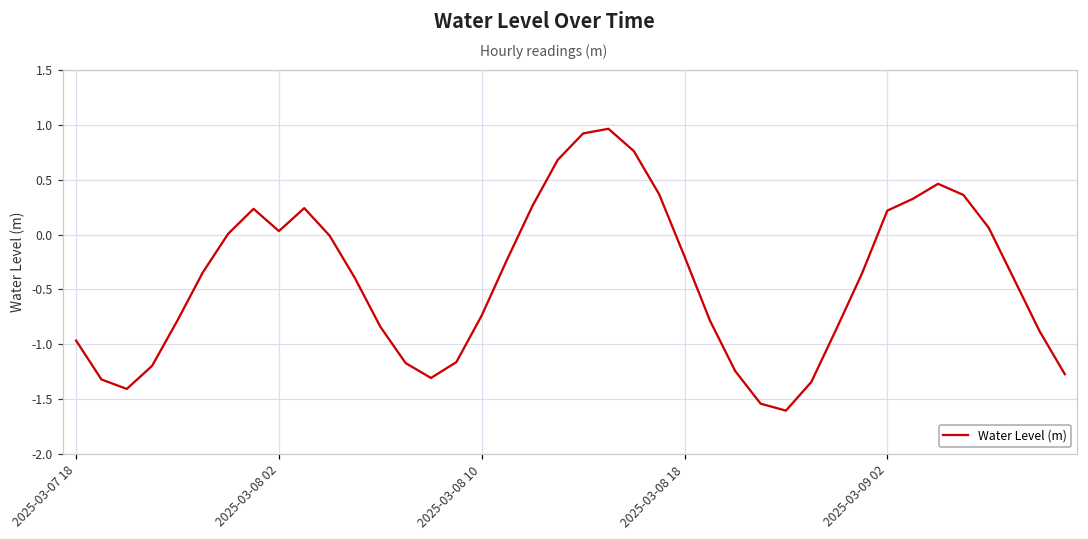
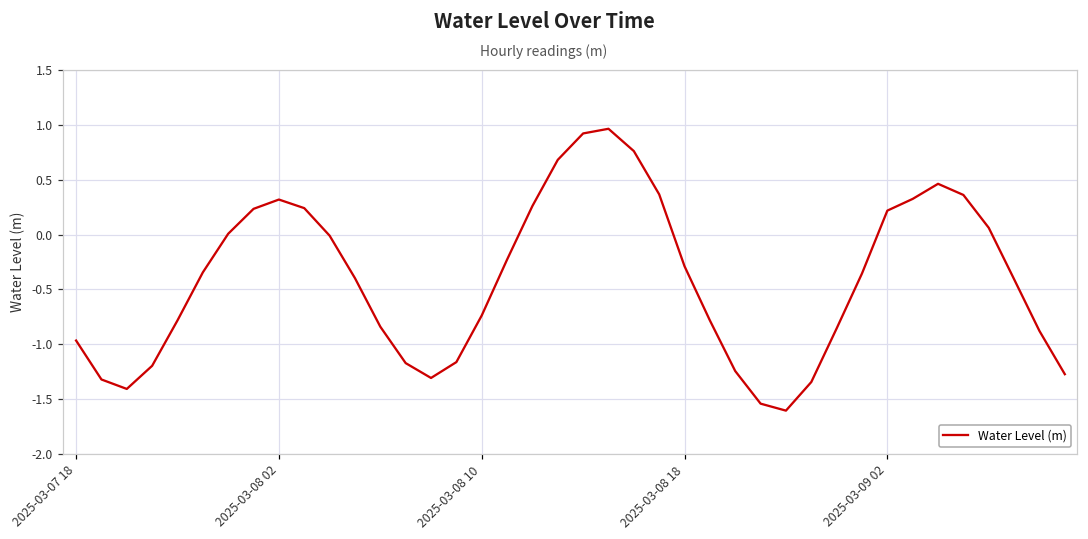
  {
    "2025-03-07 18": -1.0,
-   "2025-03-08 02": 0.0,
+   "2025-03-08 02": 0.3,
    "2025-03-08 10": -0.7,
-   "2025-03-08 18": -0.2,
+   "2025-03-08 18": -0.3,
    "2025-03-09 02": 0.2
  }
